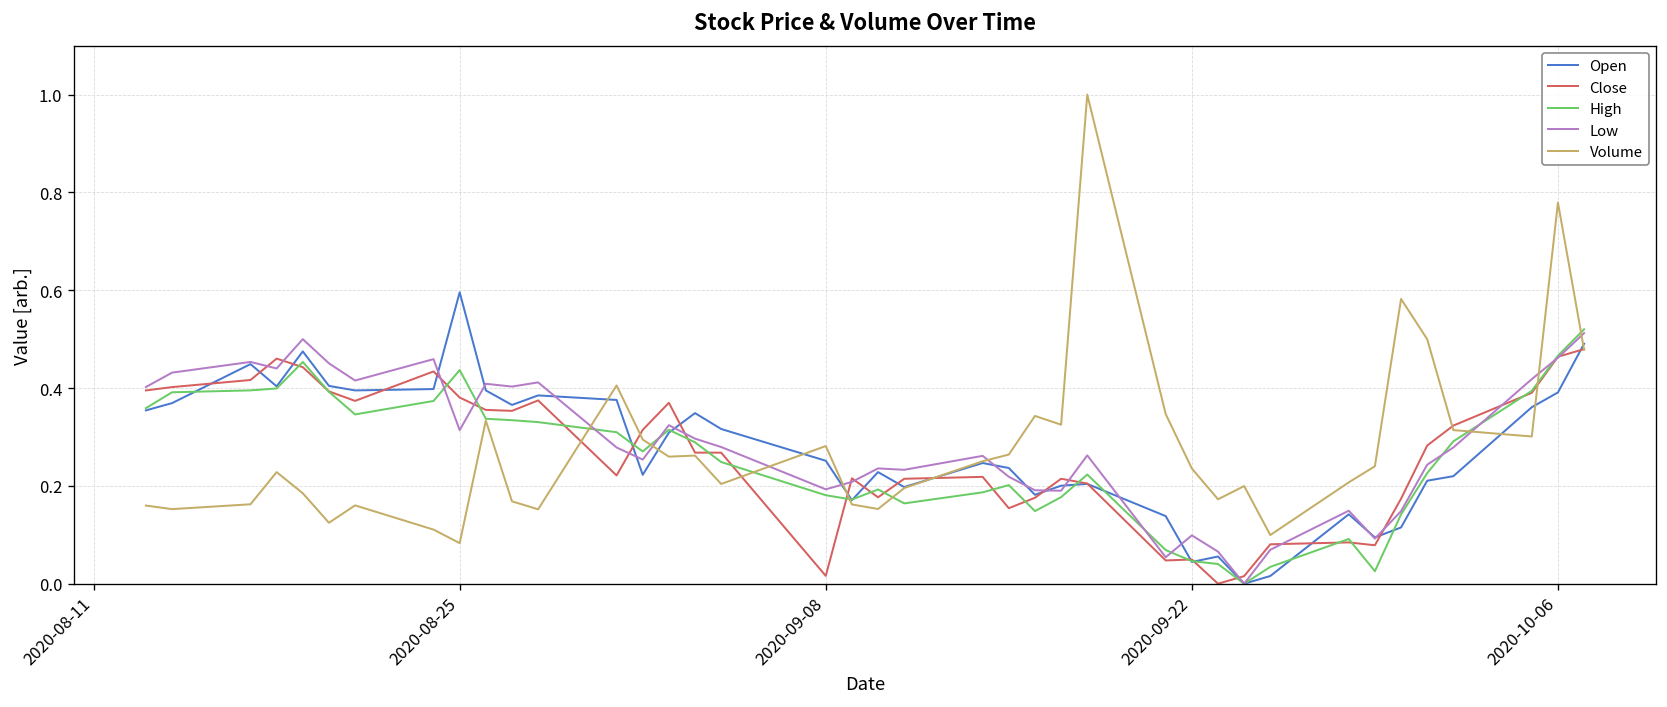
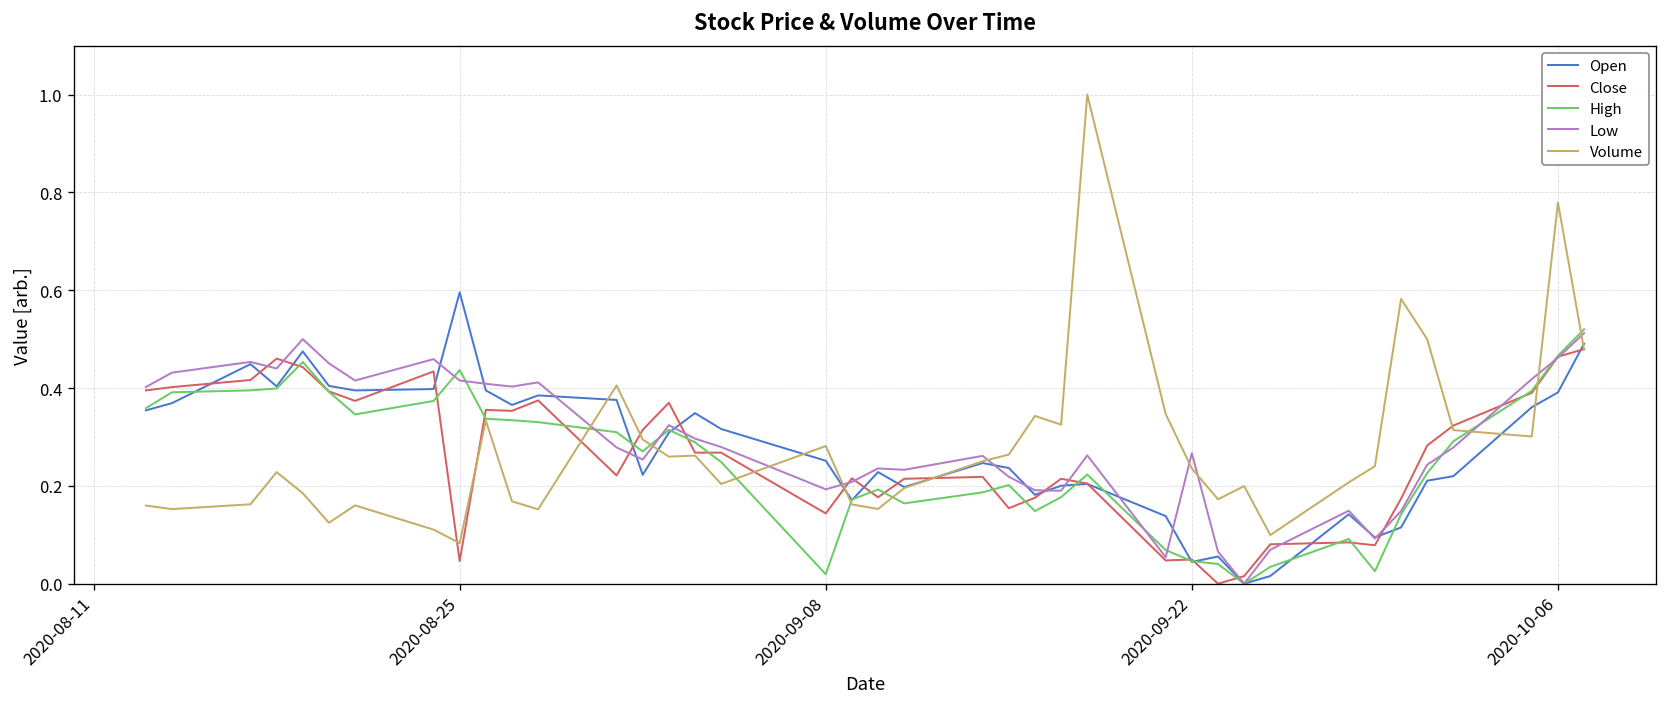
  {
    "Open": {
      "2020-08-25": 0.60,
      "2020-09-08": 0.25,
      "2020-10-06": 0.39
    },
    "Close": {
-     "2020-08-25": 0.38,
-     "2020-09-08": 0.02
+     "2020-08-25": 0.05,
+     "2020-09-08": 0.14
    },
    "High": {
      "2020-08-25": 0.44,
-     "2020-09-08": 0.18
+     "2020-09-08": 0.02
    },
    "Low": {
-     "2020-08-25": 0.31,
+     "2020-08-25": 0.42,
      "2020-09-08": 0.19,
-     "2020-09-22": 0.10
+     "2020-09-22": 0.27
    },
    "Volume": {
      "2020-08-25": 0.08,
      "2020-09-08": 0.28,
      "2020-09-22": 0.24,
      "2020-10-06": 0.78
    }
  }
